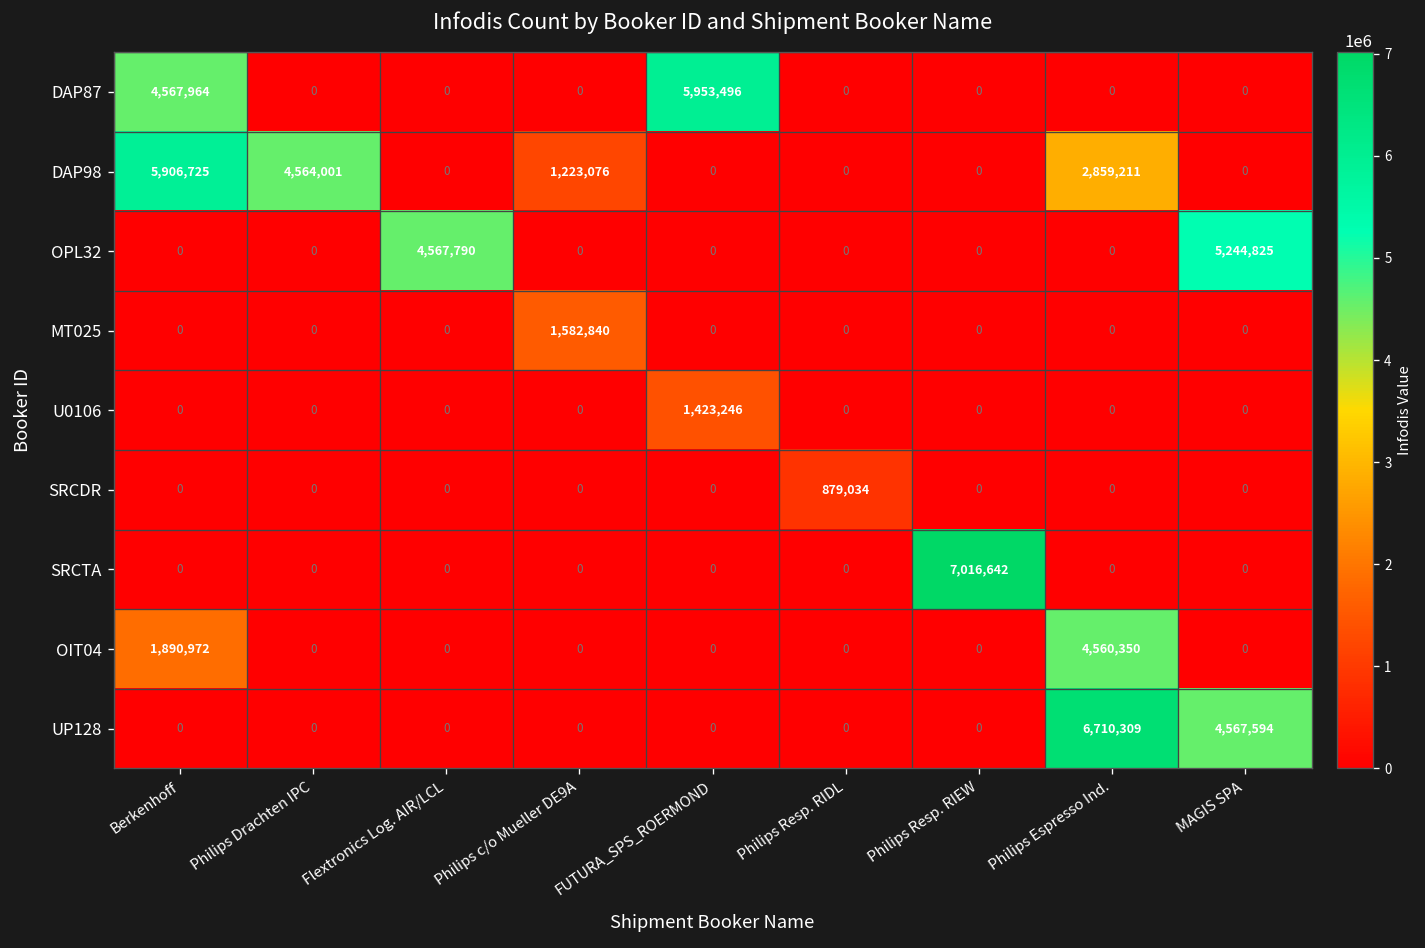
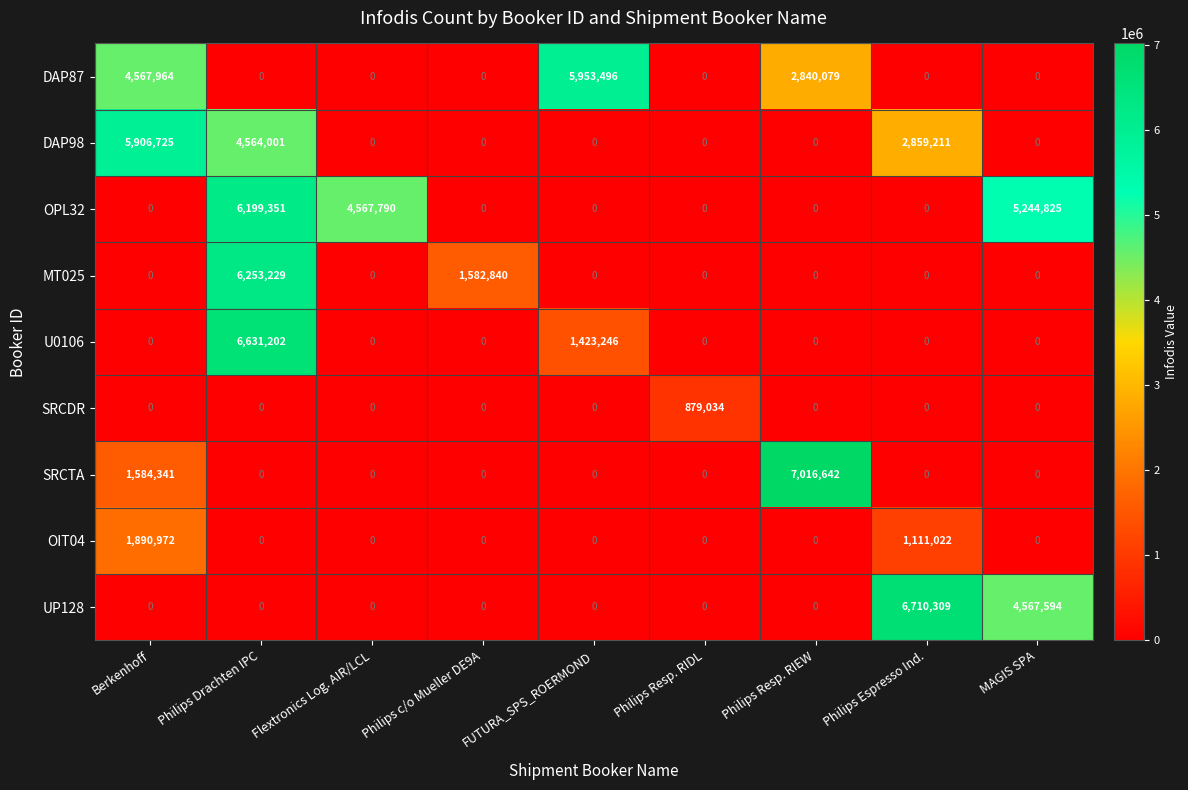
  {
    "DAP87": {
      "Berkenhoff": "4,567,964",
      "Philips Drachten IPC": "0",
      "Flextronics Log. AIR/LCL": "0",
      "Philips c/o Mueller DE9A": "0",
      "FUTURA_SPS_ROERMOND": "5,953,496",
      "Philips Resp. RIDL": "0",
-     "Philips Resp. RIEW": "0",
+     "Philips Resp. RIEW": "2,840,079",
      "Philips Espresso Ind.": "0",
      "MAGIS SPA": "0"
    },
    "DAP98": {
      "Berkenhoff": "5,906,725",
      "Philips Drachten IPC": "4,564,001",
      "Flextronics Log. AIR/LCL": "0",
-     "Philips c/o Mueller DE9A": "1,223,076",
+     "Philips c/o Mueller DE9A": "0",
      "FUTURA_SPS_ROERMOND": "0",
      "Philips Resp. RIDL": "0",
      "Philips Resp. RIEW": "0",
      "Philips Espresso Ind.": "2,859,211",
      "MAGIS SPA": "0"
    },
    "OPL32": {
      "Berkenhoff": "0",
-     "Philips Drachten IPC": "0",
+     "Philips Drachten IPC": "6,199,351",
      "Flextronics Log. AIR/LCL": "4,567,790",
      "Philips c/o Mueller DE9A": "0",
      "FUTURA_SPS_ROERMOND": "0",
      "Philips Resp. RIDL": "0",
      "Philips Resp. RIEW": "0",
      "Philips Espresso Ind.": "0",
      "MAGIS SPA": "5,244,825"
    },
    "MT025": {
      "Berkenhoff": "0",
-     "Philips Drachten IPC": "0",
+     "Philips Drachten IPC": "6,253,229",
      "Flextronics Log. AIR/LCL": "0",
      "Philips c/o Mueller DE9A": "1,582,840",
      "FUTURA_SPS_ROERMOND": "0",
      "Philips Resp. RIDL": "0",
      "Philips Resp. RIEW": "0",
      "Philips Espresso Ind.": "0",
      "MAGIS SPA": "0"
    },
    "U0106": {
      "Berkenhoff": "0",
-     "Philips Drachten IPC": "0",
+     "Philips Drachten IPC": "6,631,202",
      "Flextronics Log. AIR/LCL": "0",
      "Philips c/o Mueller DE9A": "0",
      "FUTURA_SPS_ROERMOND": "1,423,246",
      "Philips Resp. RIDL": "0",
      "Philips Resp. RIEW": "0",
      "Philips Espresso Ind.": "0",
      "MAGIS SPA": "0"
    },
    "SRCDR": {
      "Berkenhoff": "0",
      "Philips Drachten IPC": "0",
      "Flextronics Log. AIR/LCL": "0",
      "Philips c/o Mueller DE9A": "0",
      "FUTURA_SPS_ROERMOND": "0",
      "Philips Resp. RIDL": "879,034",
      "Philips Resp. RIEW": "0",
      "Philips Espresso Ind.": "0",
      "MAGIS SPA": "0"
    },
    "SRCTA": {
-     "Berkenhoff": "0",
+     "Berkenhoff": "1,584,341",
      "Philips Drachten IPC": "0",
      "Flextronics Log. AIR/LCL": "0",
      "Philips c/o Mueller DE9A": "0",
      "FUTURA_SPS_ROERMOND": "0",
      "Philips Resp. RIDL": "0",
      "Philips Resp. RIEW": "7,016,642",
      "Philips Espresso Ind.": "0",
      "MAGIS SPA": "0"
    },
    "OIT04": {
      "Berkenhoff": "1,890,972",
      "Philips Drachten IPC": "0",
      "Flextronics Log. AIR/LCL": "0",
      "Philips c/o Mueller DE9A": "0",
      "FUTURA_SPS_ROERMOND": "0",
      "Philips Resp. RIDL": "0",
      "Philips Resp. RIEW": "0",
-     "Philips Espresso Ind.": "4,560,350",
+     "Philips Espresso Ind.": "1,111,022",
      "MAGIS SPA": "0"
    },
    "UP128": {
      "Berkenhoff": "0",
      "Philips Drachten IPC": "0",
      "Flextronics Log. AIR/LCL": "0",
      "Philips c/o Mueller DE9A": "0",
      "FUTURA_SPS_ROERMOND": "0",
      "Philips Resp. RIDL": "0",
      "Philips Resp. RIEW": "0",
      "Philips Espresso Ind.": "6,710,309",
      "MAGIS SPA": "4,567,594"
    }
  }
